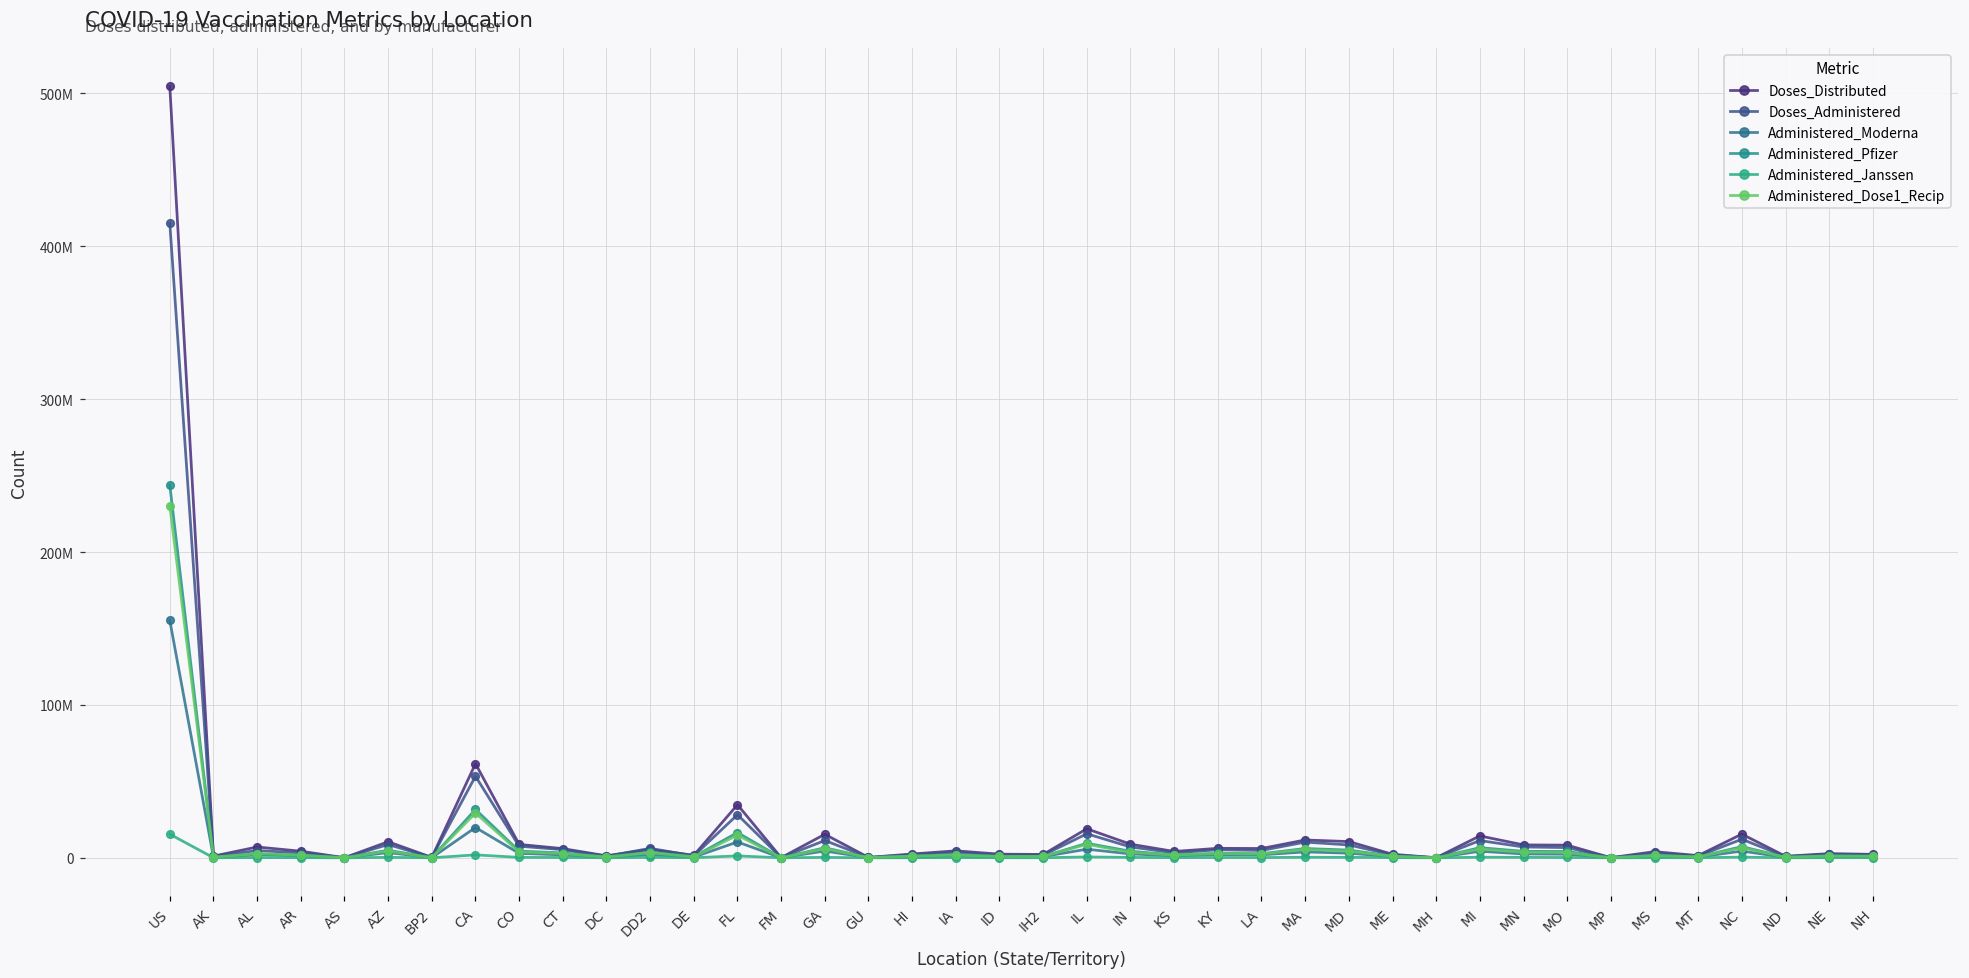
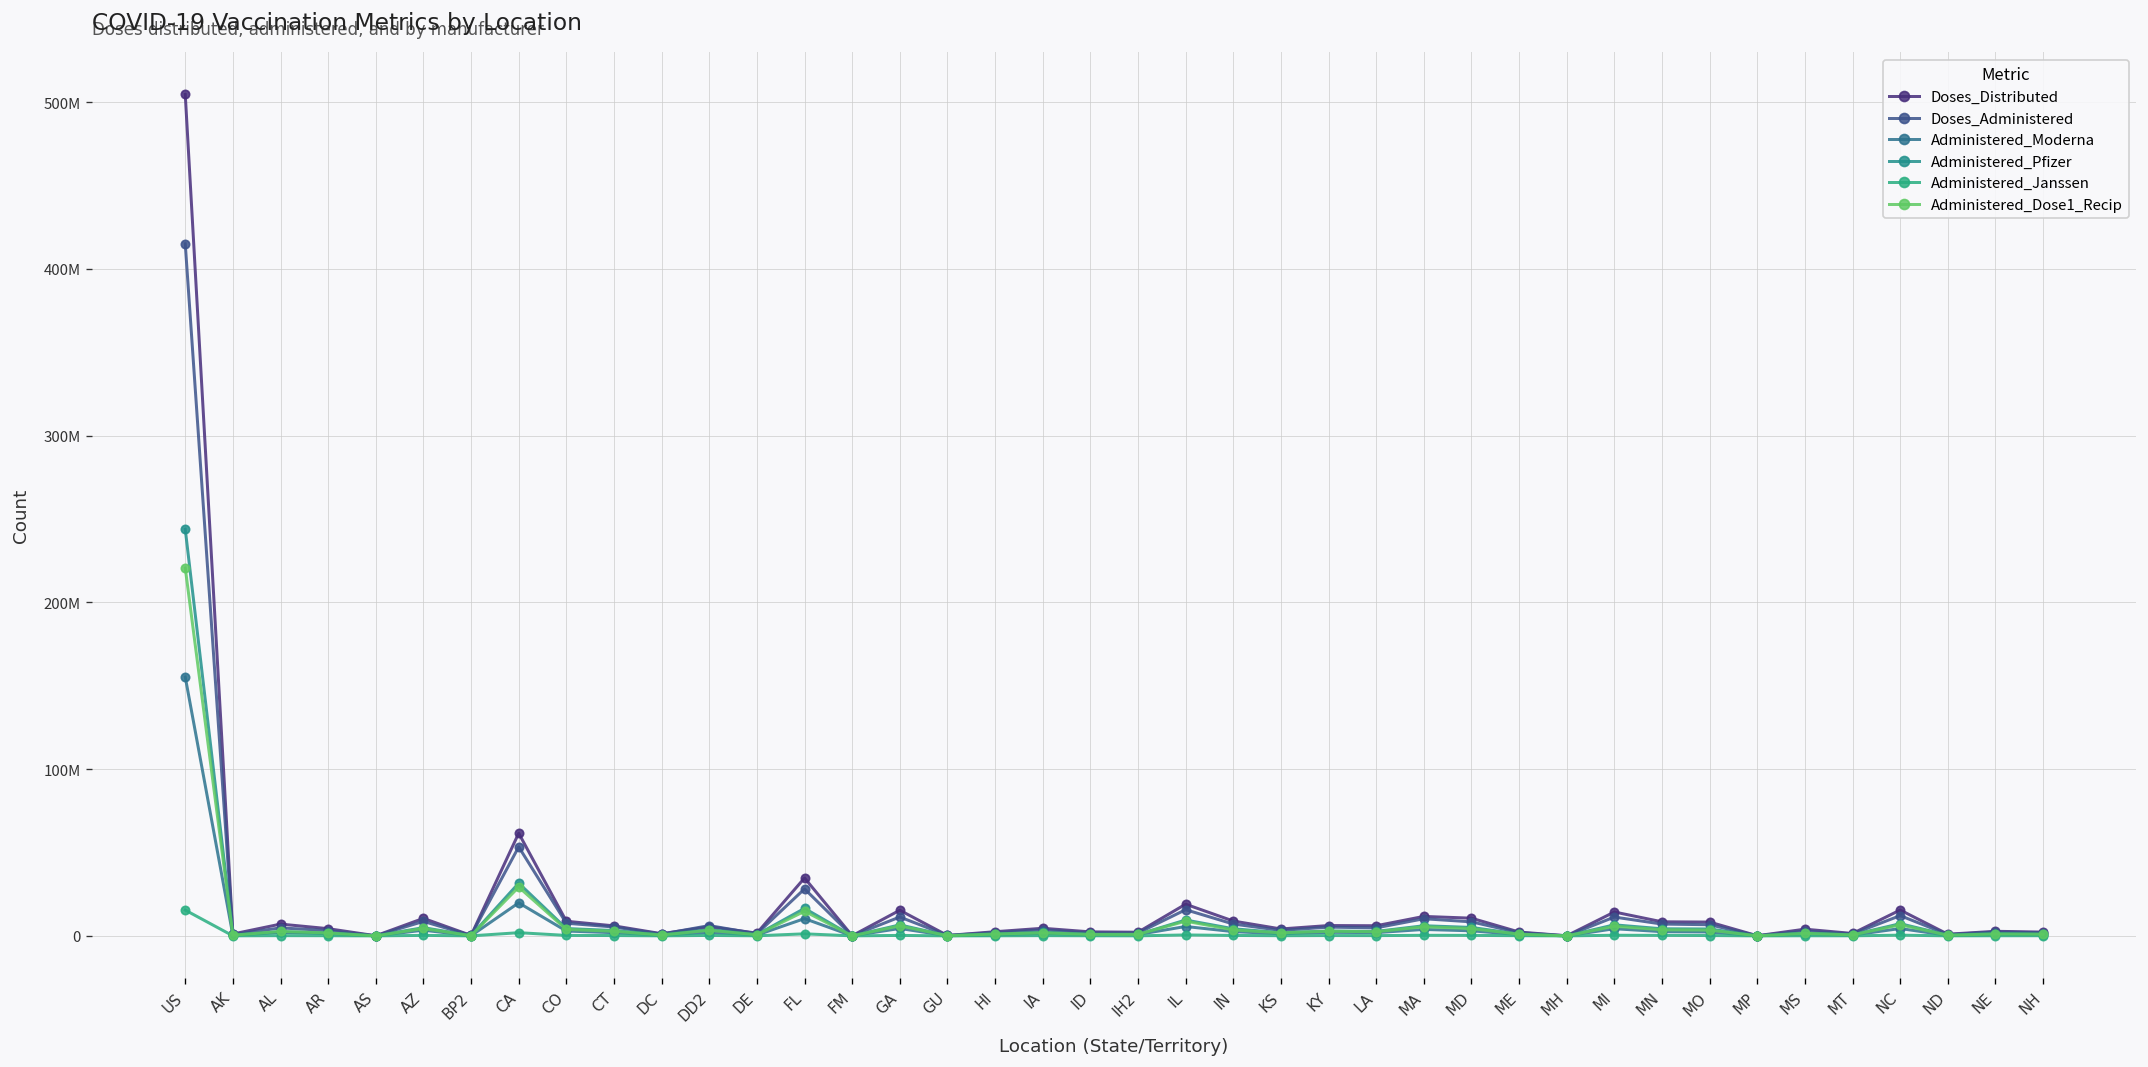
  {
    "Administered_Dose1_Recip": {
-     "US": 230000000,
+     "US": 221000000,
      "CA": 29000000
    }
  }
